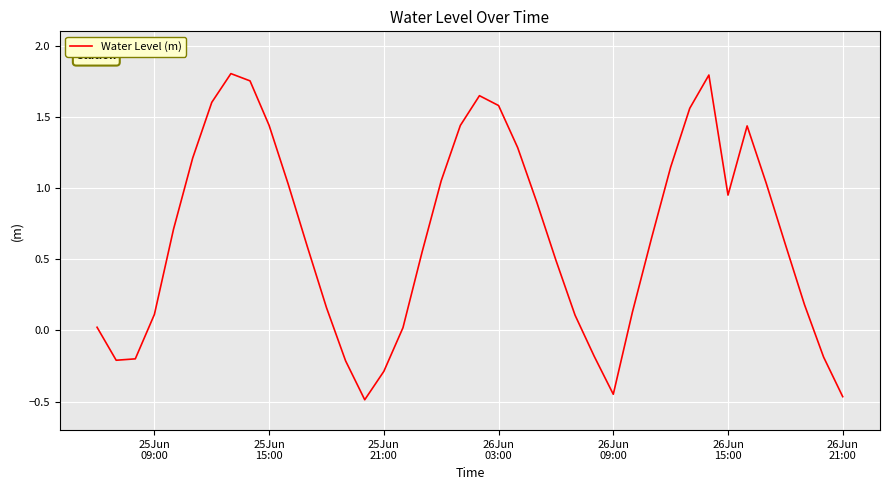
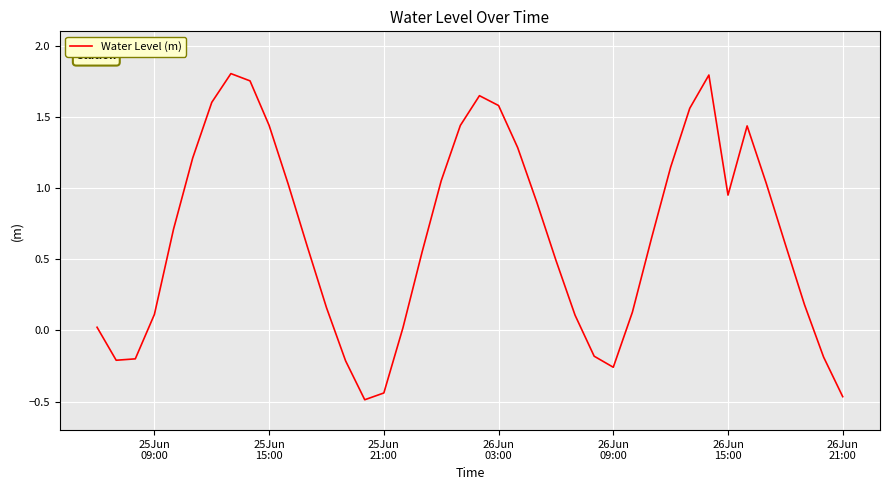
  {
    "25Jun 09:00": 0.11,
    "25Jun 15:00": 1.44,
-   "25Jun 21:00": -0.29,
+   "25Jun 21:00": -0.44,
    "26Jun 03:00": 1.58,
-   "26Jun 09:00": -0.45,
+   "26Jun 09:00": -0.26,
    "26Jun 15:00": 0.95,
    "26Jun 21:00": -0.47
  }
